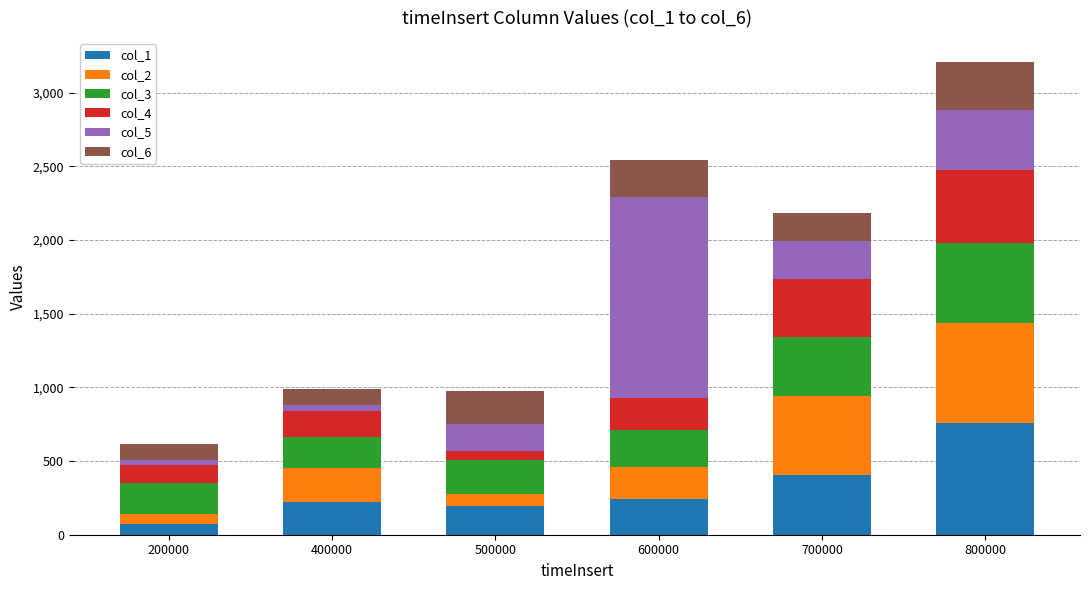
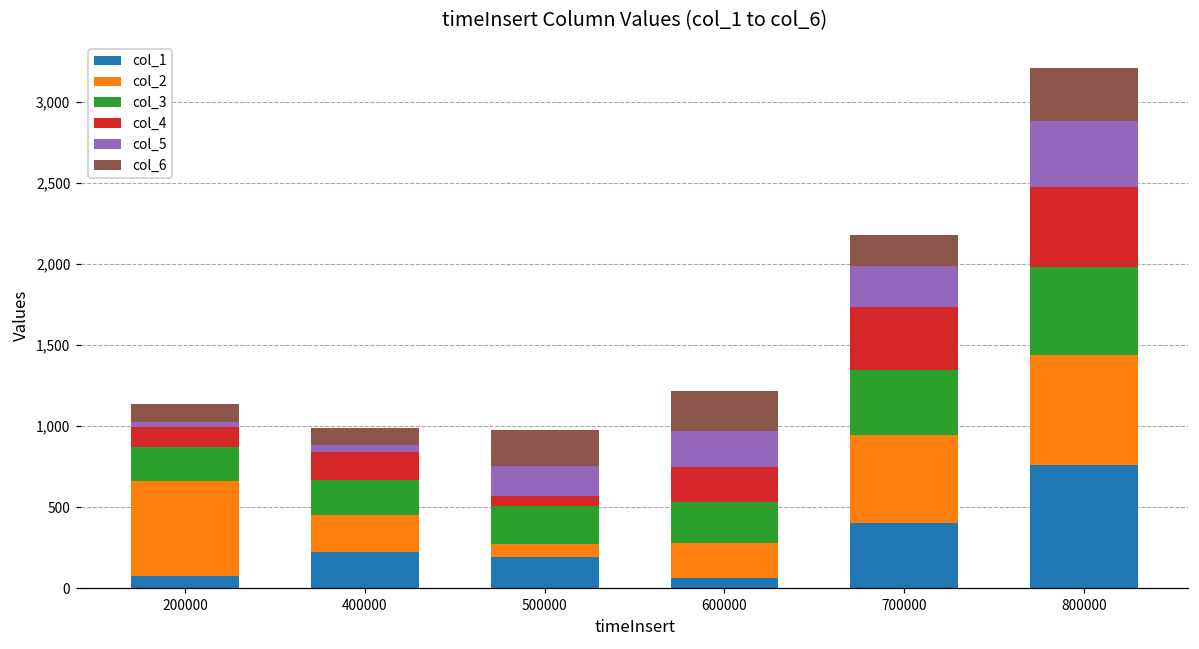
  {
    "col_1": {
      "200000": "70",
      "400000": "220",
      "500000": "190",
-     "600000": "240",
+     "600000": "60",
      "700000": "400",
      "800000": "760"
    },
    "col_2": {
-     "200000": "70",
+     "200000": "590",
      "400000": "230",
      "500000": "80",
      "600000": "220",
      "700000": "540",
      "800000": "680"
    },
    "col_3": {
      "200000": "210",
      "400000": "220",
      "500000": "230",
      "600000": "250",
      "700000": "400",
      "800000": "540"
    },
    "col_4": {
      "200000": "120",
      "400000": "170",
      "500000": "60",
      "600000": "220",
      "700000": "390",
      "800000": "500"
    },
    "col_5": {
      "200000": "30",
      "400000": "50",
      "500000": "190",
-     "600000": "1,360",
+     "600000": "220",
      "700000": "260",
      "800000": "400"
    },
    "col_6": {
      "200000": "110",
      "400000": "110",
      "500000": "220",
      "600000": "250",
      "700000": "190",
      "800000": "330"
    }
  }
